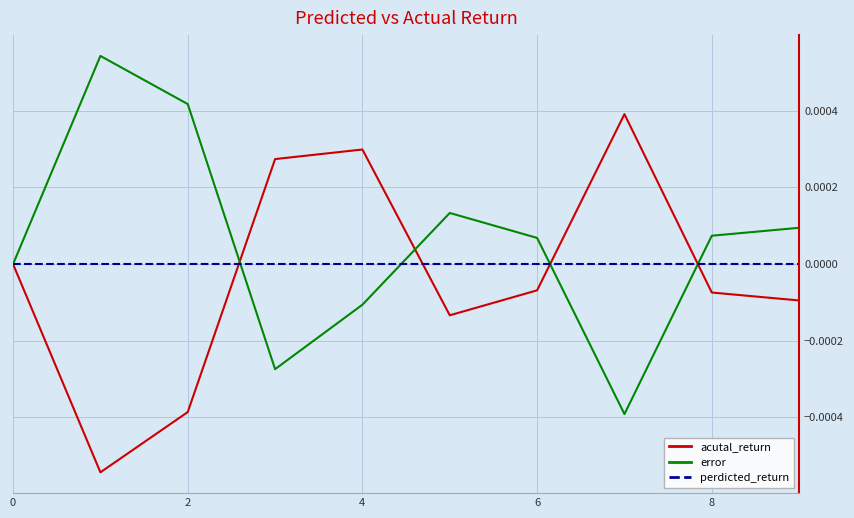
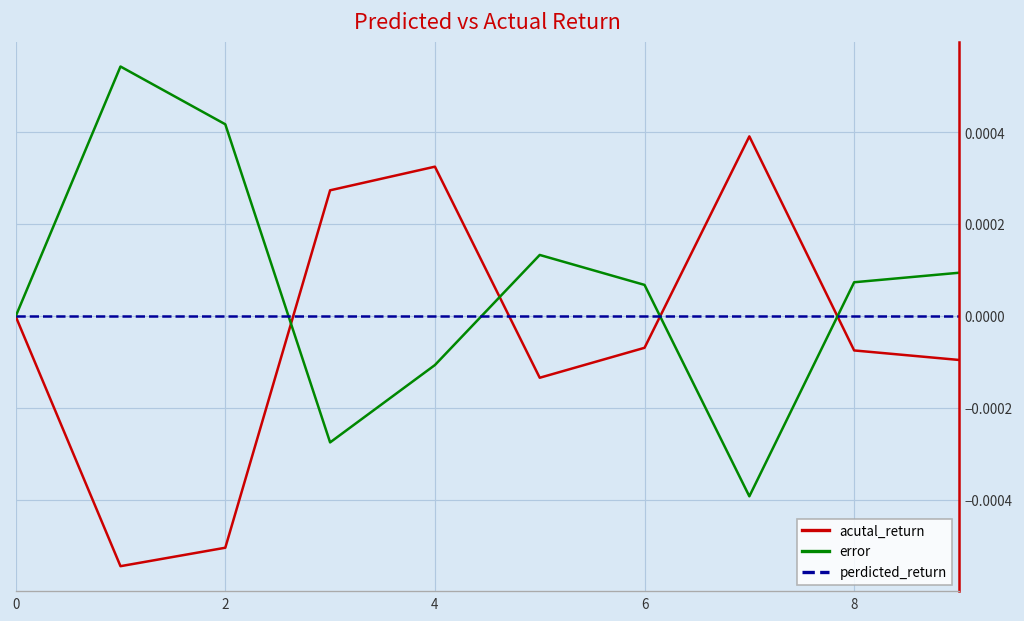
  {
    "acutal_return": {
-     "2": -0.00039,
-     "4": 0.00030,
+     "2": -0.00050,
+     "4": 0.00033,
      "6": -0.00007,
      "8": -0.00007
    },
    "error": {
      "2": 0.00042,
      "4": -0.00011,
      "6": 0.00007,
      "8": 0.00007
    },
    "perdicted_return": {
      "2": 0.00000,
      "4": 0.00000,
      "6": 0.00000,
      "8": 0.00000
    }
  }
